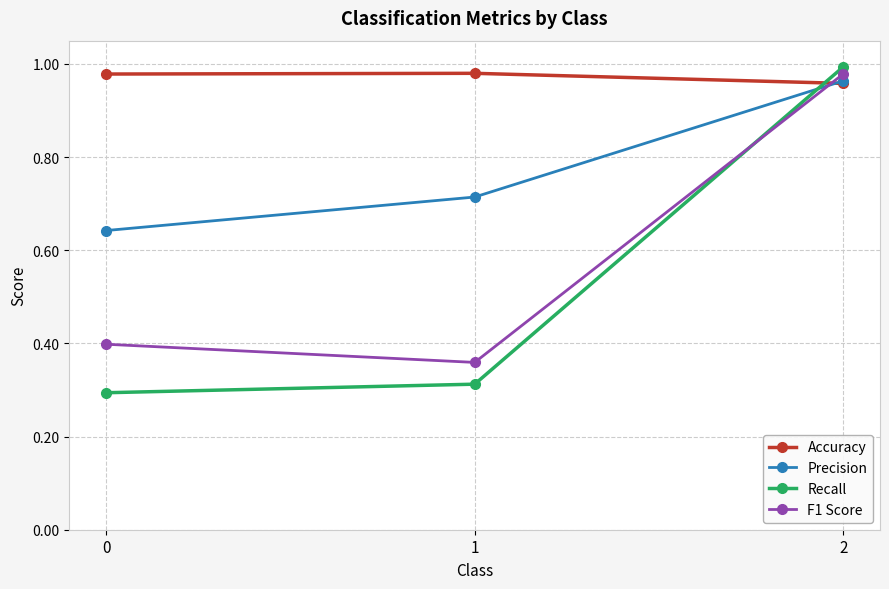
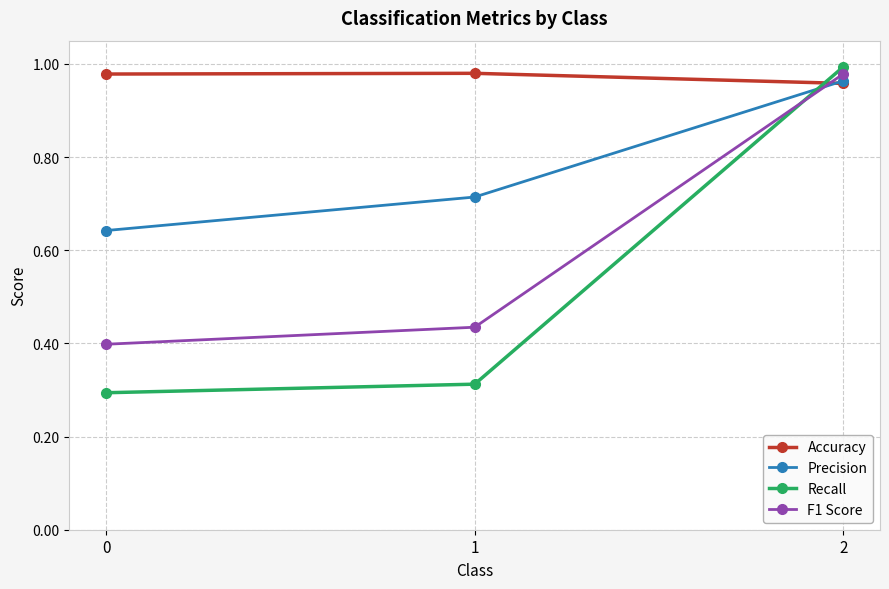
  {
    "Accuracy": {
      "0": 0.98,
      "1": 0.98
    },
    "Precision": {
      "0": 0.64,
      "1": 0.71
    },
    "Recall": {
      "0": 0.29,
      "1": 0.31,
      "2": 0.99
    },
    "F1 Score": {
      "0": 0.40,
-     "1": 0.36,
+     "1": 0.43,
      "2": 0.98
    }
  }
